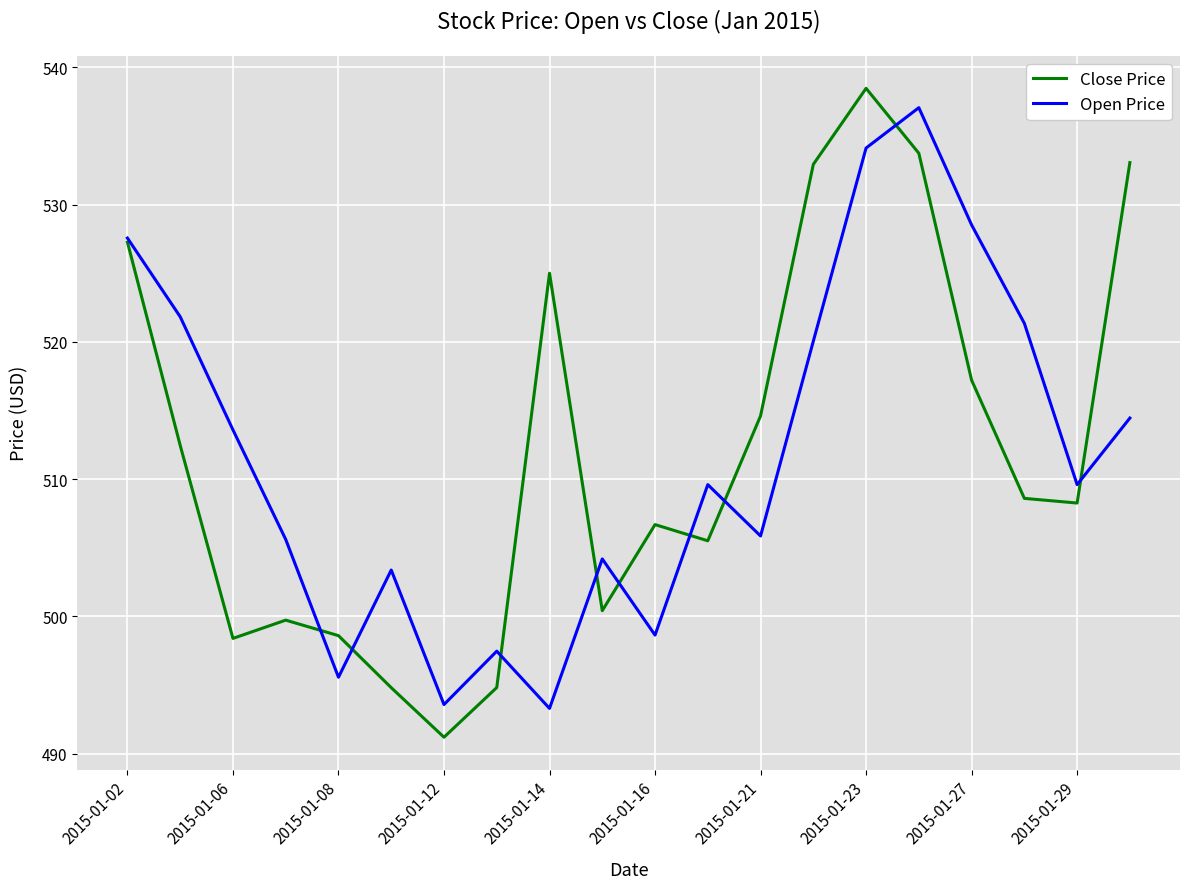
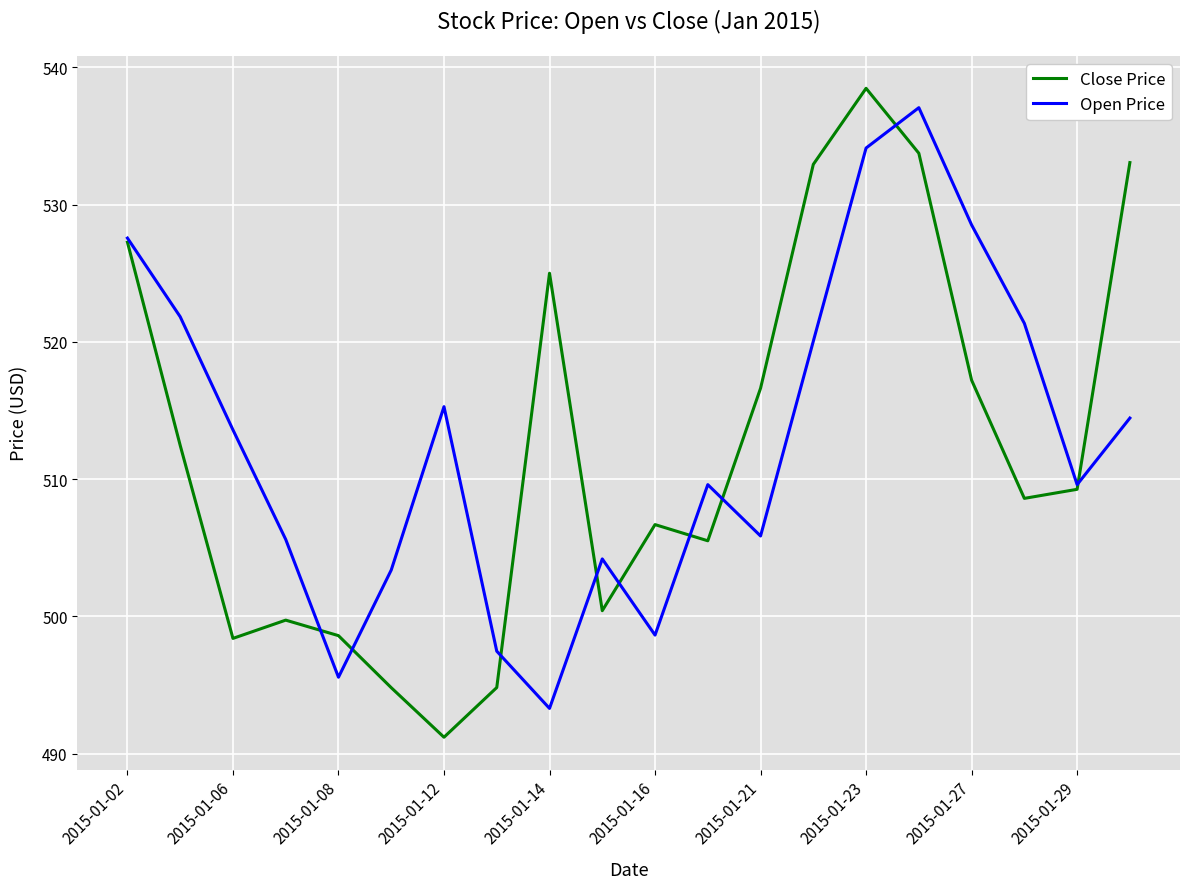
  {
    "Close Price": {
      "2015-01-02": 527.3,
      "2015-01-06": 498.4,
      "2015-01-08": 498.6,
      "2015-01-12": 491.2,
      "2015-01-14": 525.0,
      "2015-01-16": 506.7,
-     "2015-01-21": 514.6,
+     "2015-01-21": 516.6,
      "2015-01-23": 538.5,
      "2015-01-27": 517.2,
-     "2015-01-29": 508.3
+     "2015-01-29": 509.3
    },
    "Open Price": {
      "2015-01-02": 527.6,
      "2015-01-06": 513.6,
      "2015-01-08": 495.6,
-     "2015-01-12": 493.6,
+     "2015-01-12": 515.3,
      "2015-01-14": 493.3,
      "2015-01-16": 498.6,
      "2015-01-21": 505.9,
      "2015-01-23": 534.1,
      "2015-01-27": 528.5,
      "2015-01-29": 509.6
    }
  }
